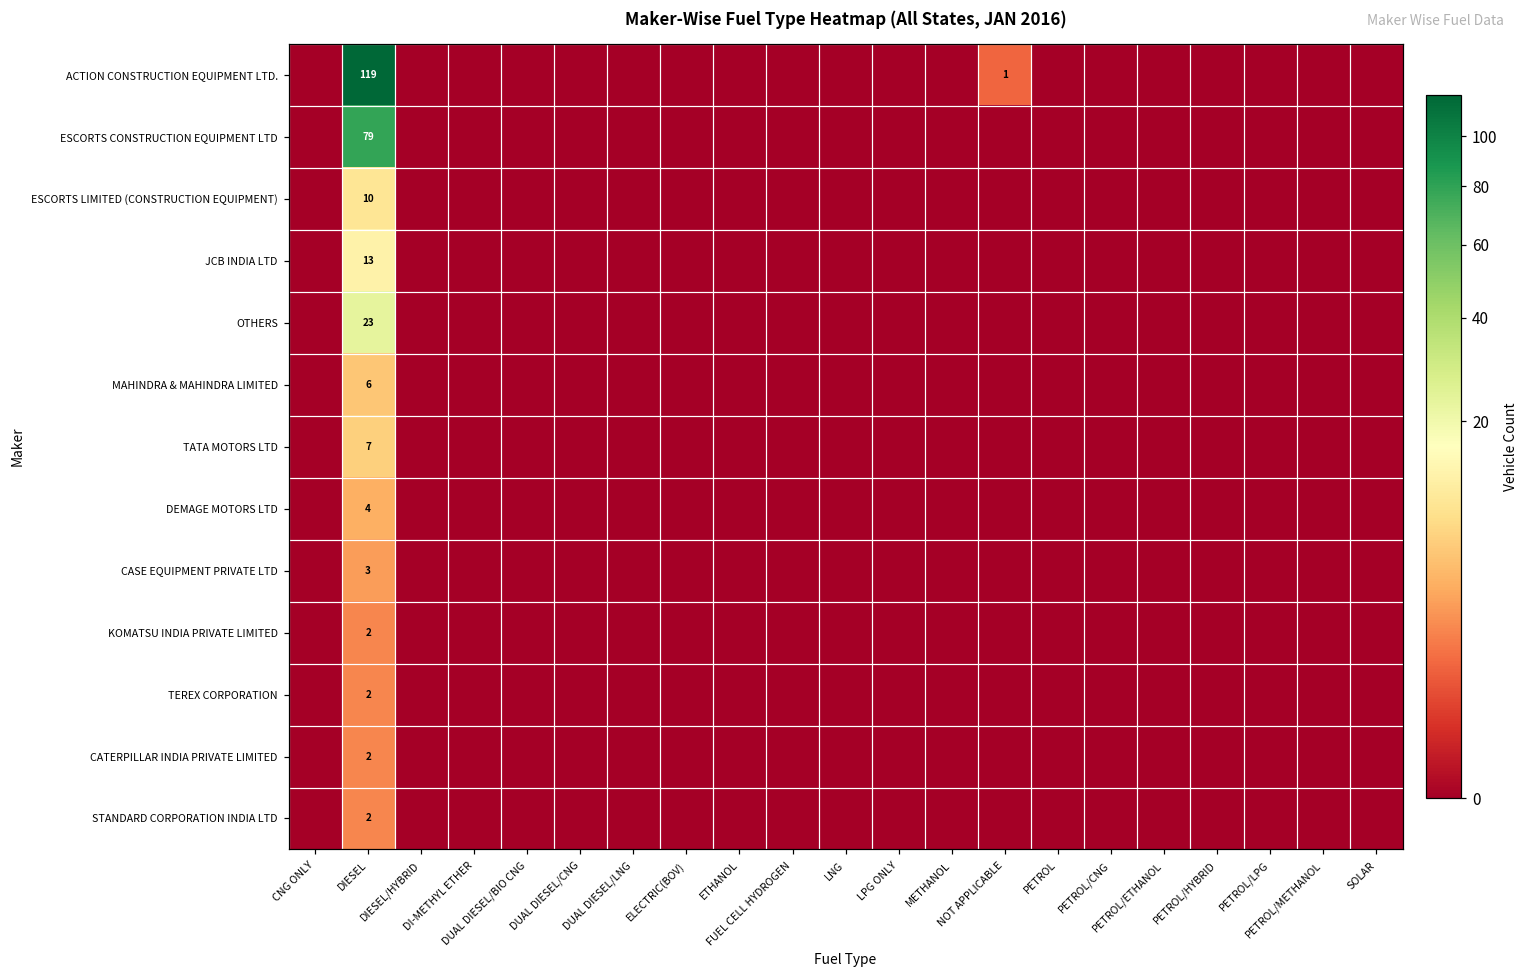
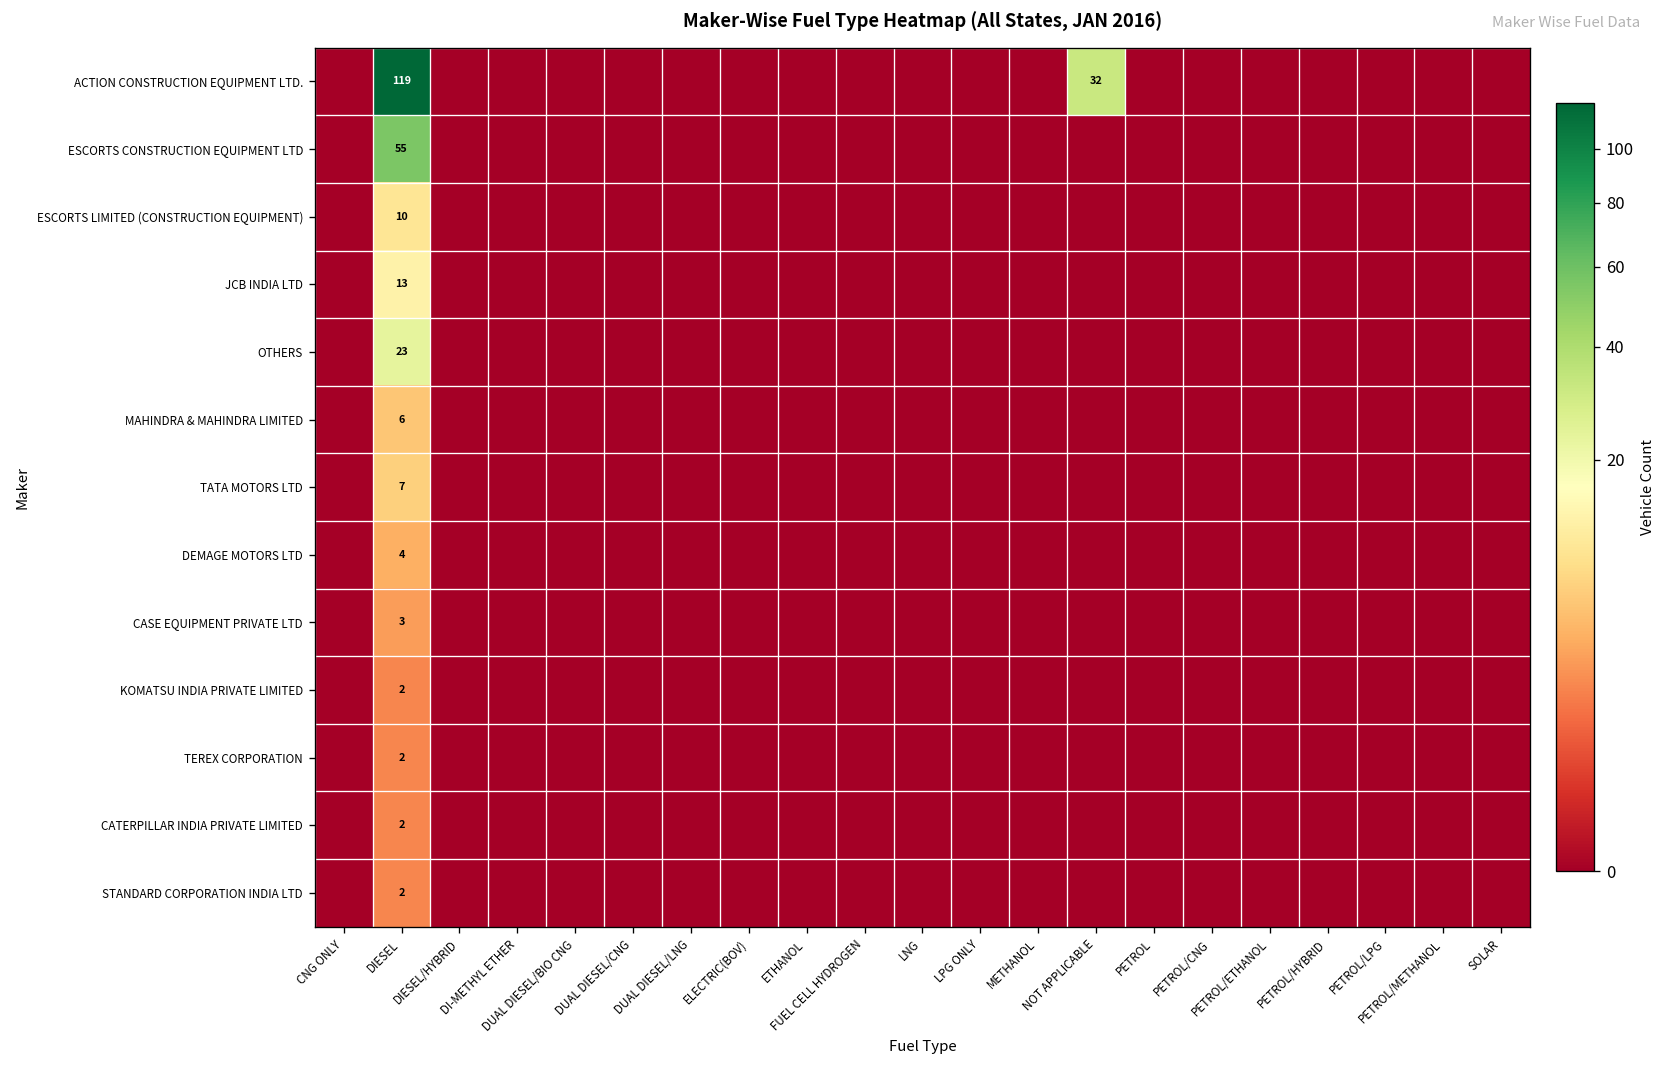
  {
    "ACTION CONSTRUCTION EQUIPMENT LTD.": {
      "DIESEL": 119,
-     "NOT APPLICABLE": 1
+     "NOT APPLICABLE": 32
    },
    "ESCORTS CONSTRUCTION EQUIPMENT LTD": {
-     "DIESEL": 79
+     "DIESEL": 55
    },
    "ESCORTS LIMITED (CONSTRUCTION EQUIPMENT)": {
      "DIESEL": 10
    },
    "JCB INDIA LTD": {
      "DIESEL": 13
    },
    "OTHERS": {
      "DIESEL": 23
    },
    "MAHINDRA & MAHINDRA LIMITED": {
      "DIESEL": 6
    },
    "TATA MOTORS LTD": {
      "DIESEL": 7
    },
    "DEMAGE MOTORS LTD": {
      "DIESEL": 4
    },
    "CASE EQUIPMENT PRIVATE LTD": {
      "DIESEL": 3
    },
    "KOMATSU INDIA PRIVATE LIMITED": {
      "DIESEL": 2
    },
    "TEREX CORPORATION": {
      "DIESEL": 2
    },
    "CATERPILLAR INDIA PRIVATE LIMITED": {
      "DIESEL": 2
    },
    "STANDARD CORPORATION INDIA LTD": {
      "DIESEL": 2
    }
  }
